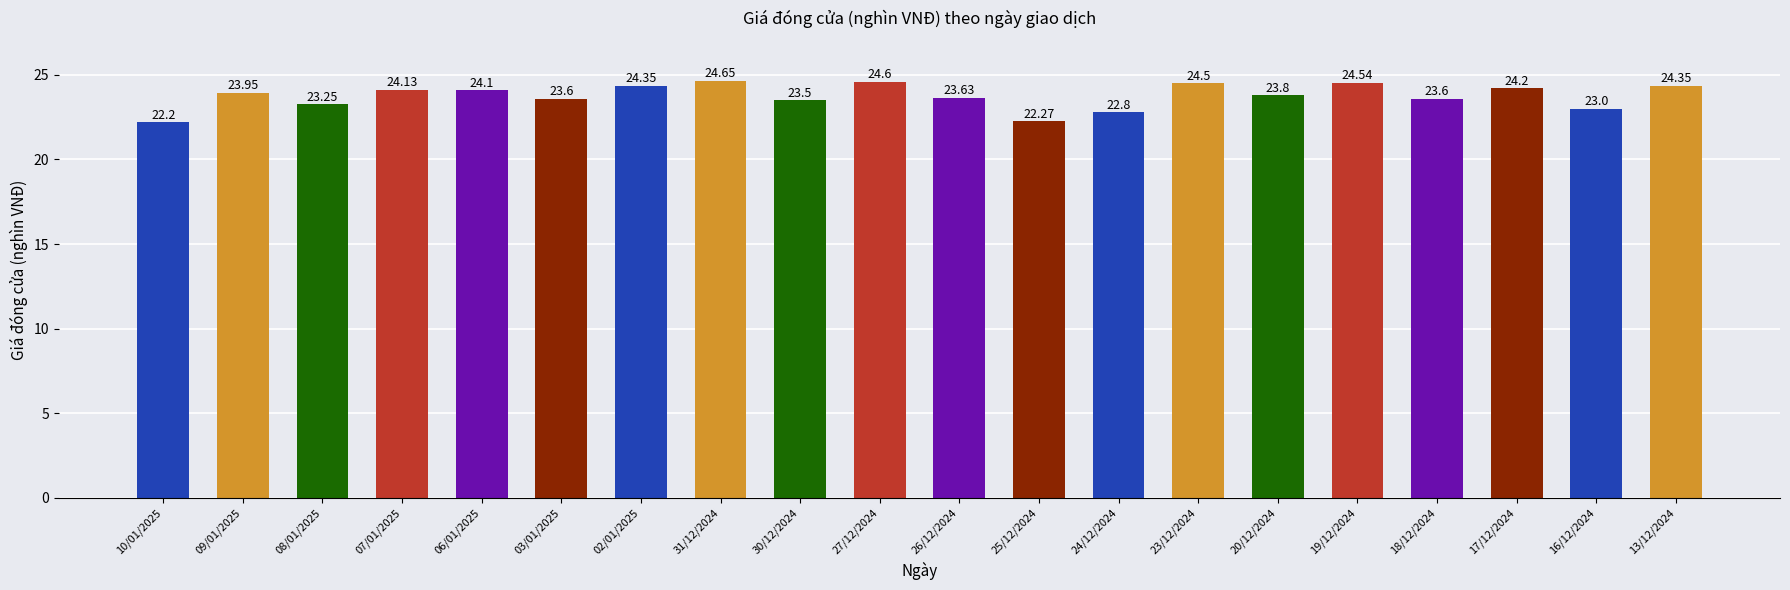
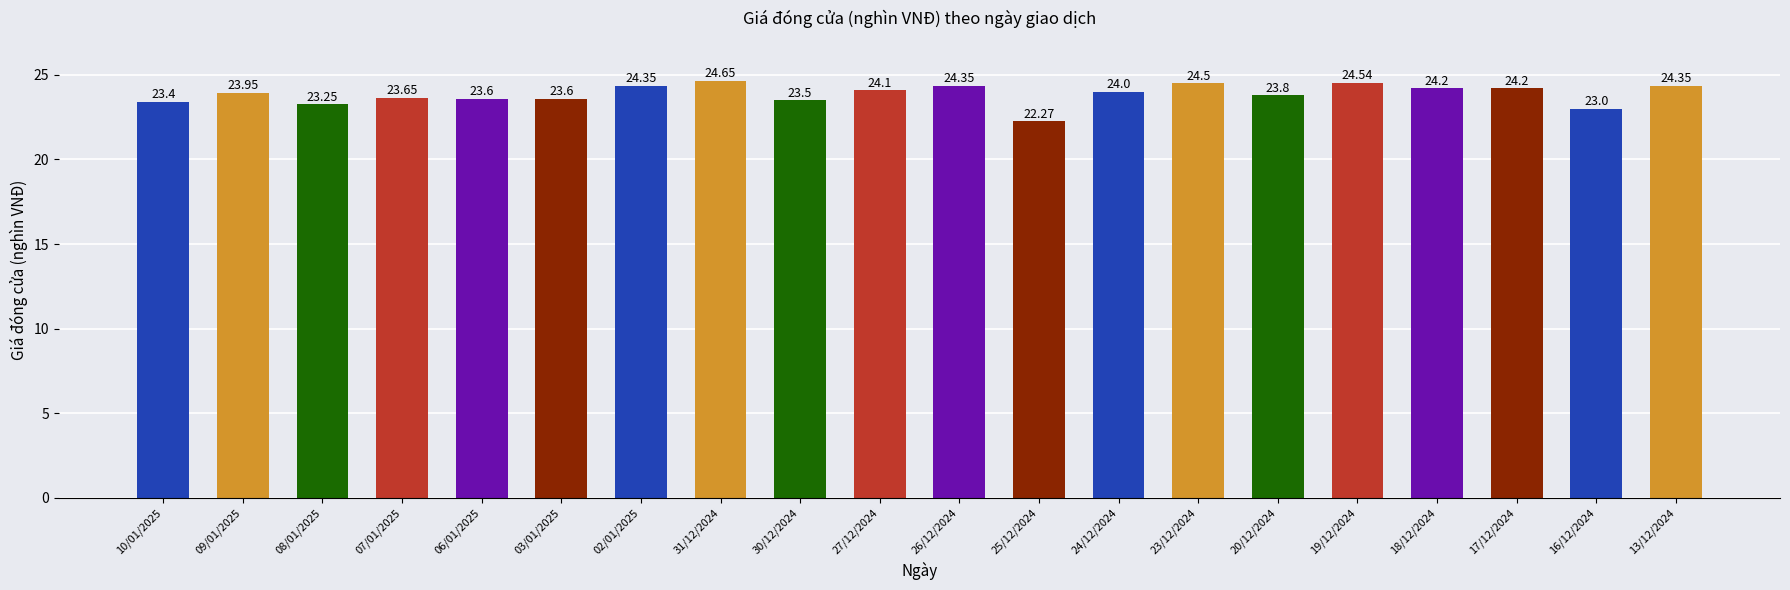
  {
-   "10/01/2025": 22.2,
+   "10/01/2025": 23.4,
    "09/01/2025": 23.95,
    "08/01/2025": 23.25,
-   "07/01/2025": 24.13,
-   "06/01/2025": 24.1,
+   "07/01/2025": 23.65,
+   "06/01/2025": 23.6,
    "03/01/2025": 23.6,
    "02/01/2025": 24.35,
    "31/12/2024": 24.65,
    "30/12/2024": 23.5,
-   "27/12/2024": 24.6,
-   "26/12/2024": 23.63,
+   "27/12/2024": 24.1,
+   "26/12/2024": 24.35,
    "25/12/2024": 22.27,
-   "24/12/2024": 22.8,
+   "24/12/2024": 24.0,
    "23/12/2024": 24.5,
    "20/12/2024": 23.8,
    "19/12/2024": 24.54,
-   "18/12/2024": 23.6,
+   "18/12/2024": 24.2,
    "17/12/2024": 24.2,
    "16/12/2024": 23.0,
    "13/12/2024": 24.35
  }
